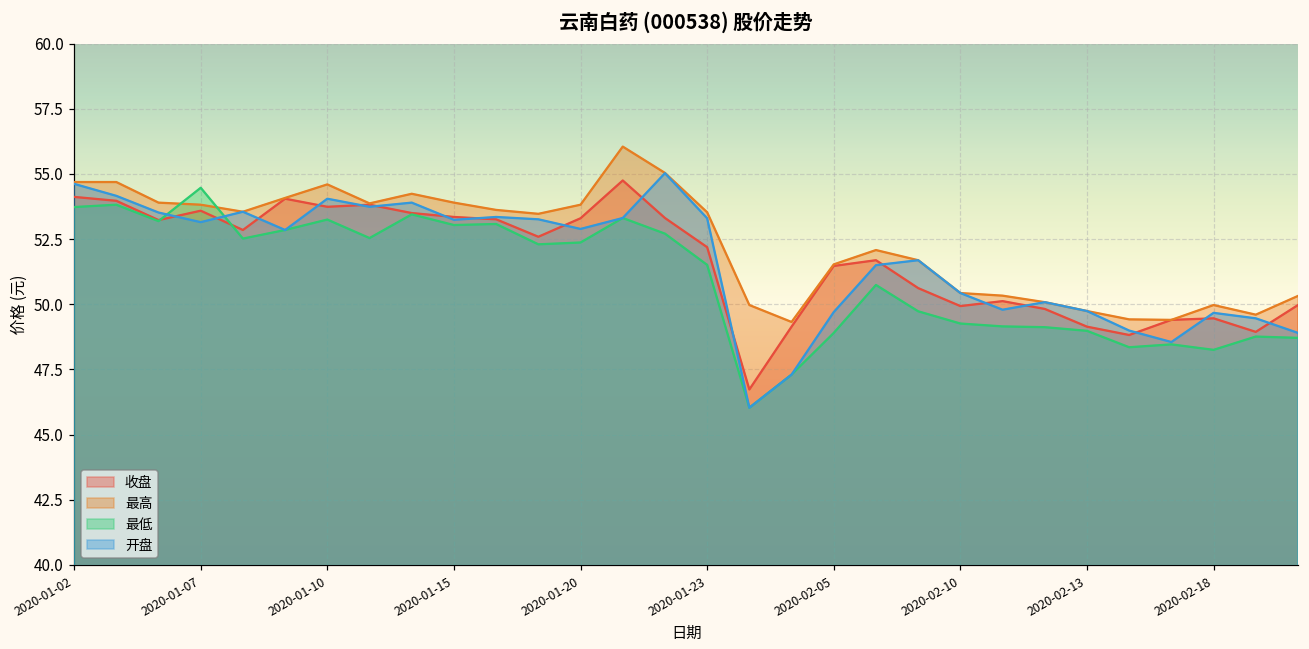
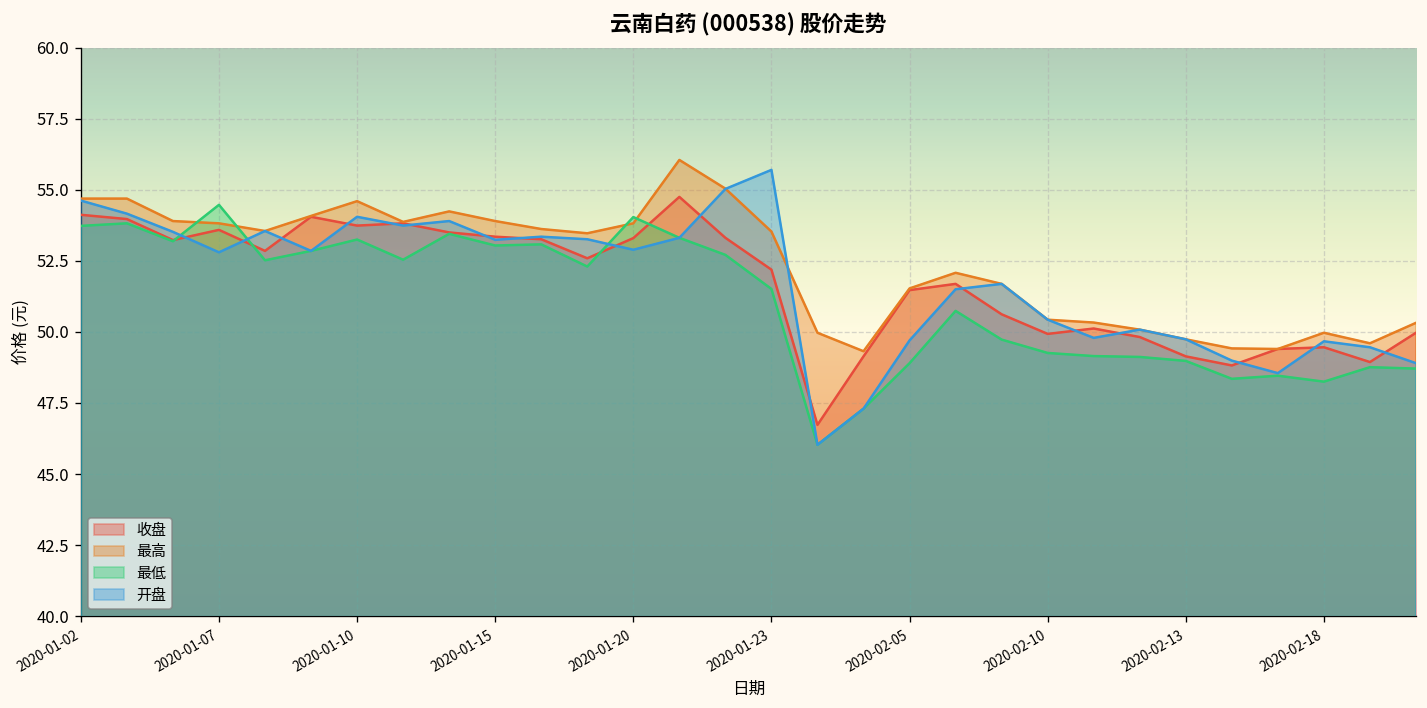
  {
    "最低": {
      "2020-01-02": 53.7,
      "2020-01-07": 54.5,
      "2020-01-10": 53.3,
      "2020-01-15": 53.0,
-     "2020-01-20": 52.4,
+     "2020-01-20": 54.0,
      "2020-01-23": 51.5,
      "2020-02-05": 48.9,
      "2020-02-10": 49.3,
      "2020-02-13": 49.0,
      "2020-02-18": 48.3
    },
    "开盘": {
-     "2020-01-07": 53.2,
+     "2020-01-07": 52.8,
      "2020-01-10": 54.1,
      "2020-01-15": 53.2,
      "2020-01-20": 52.9,
-     "2020-01-23": 53.3,
+     "2020-01-23": 55.7,
      "2020-02-05": 49.7,
      "2020-02-18": 49.7
    }
  }
